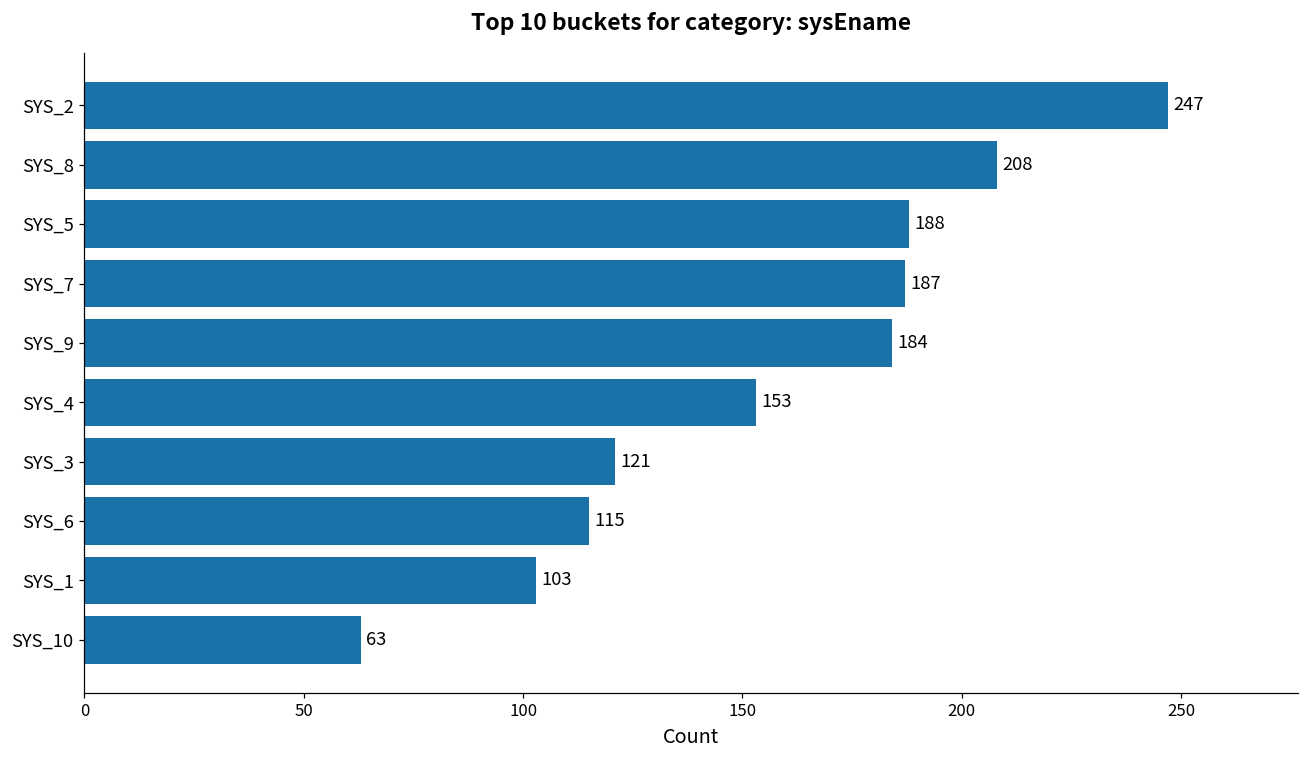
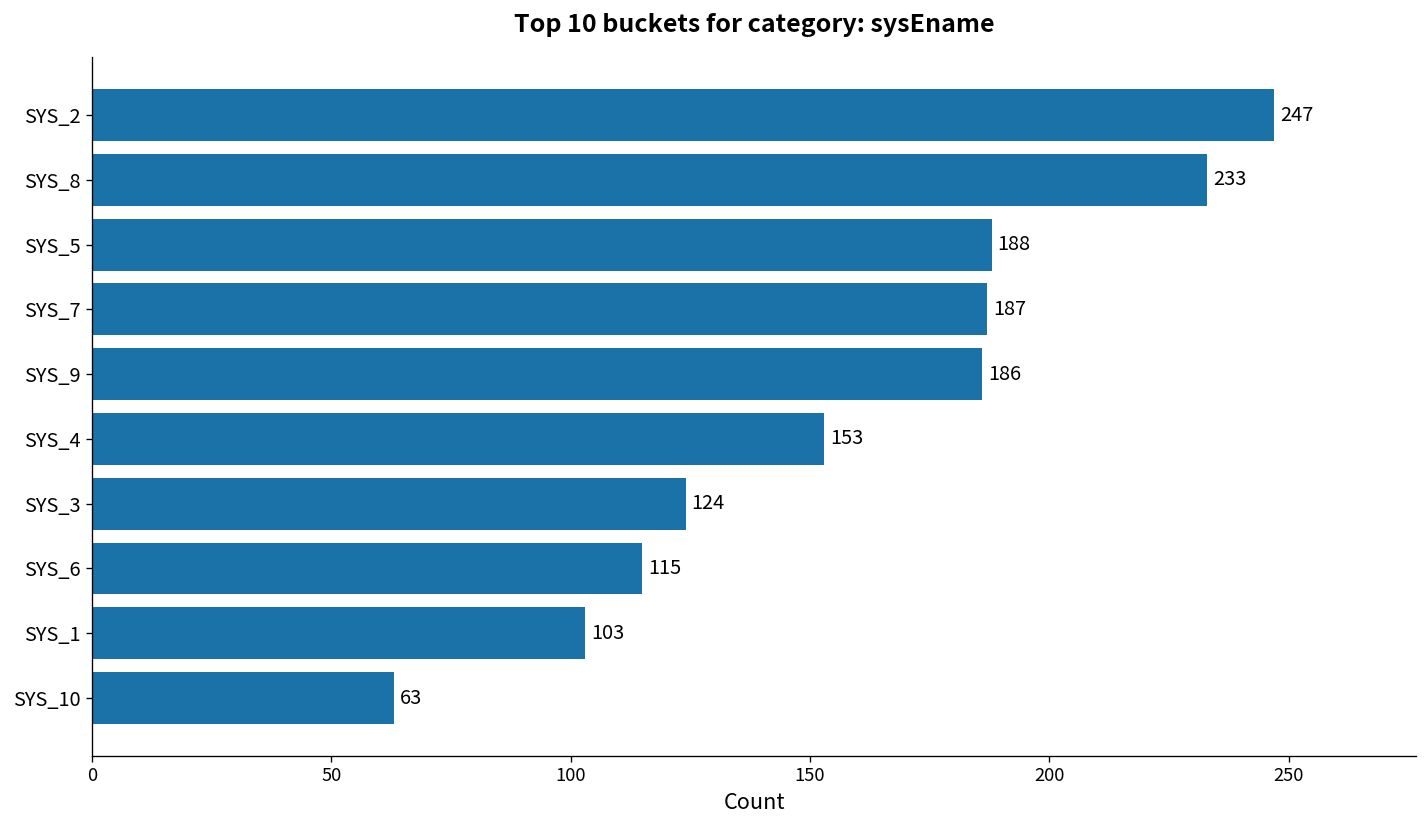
  {
    "SYS_2": 247,
-   "SYS_8": 208,
+   "SYS_8": 233,
    "SYS_5": 188,
    "SYS_7": 187,
-   "SYS_9": 184,
+   "SYS_9": 186,
    "SYS_4": 153,
-   "SYS_3": 121,
+   "SYS_3": 124,
    "SYS_6": 115,
    "SYS_1": 103,
    "SYS_10": 63
  }
